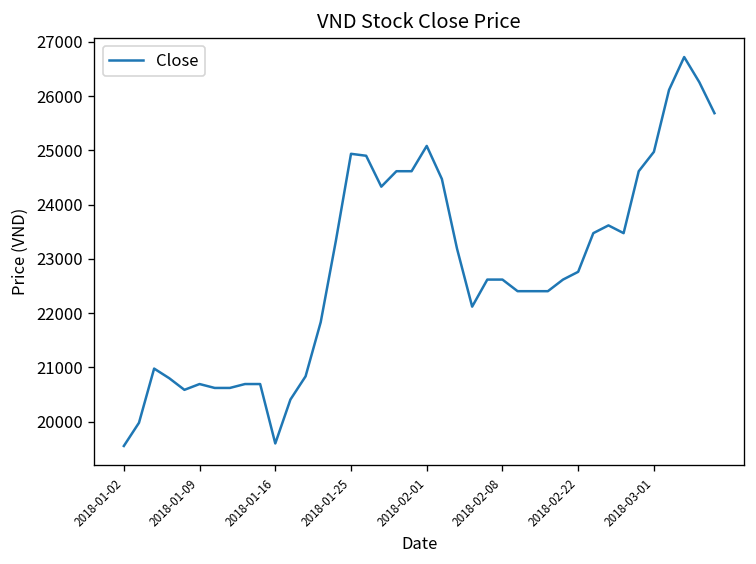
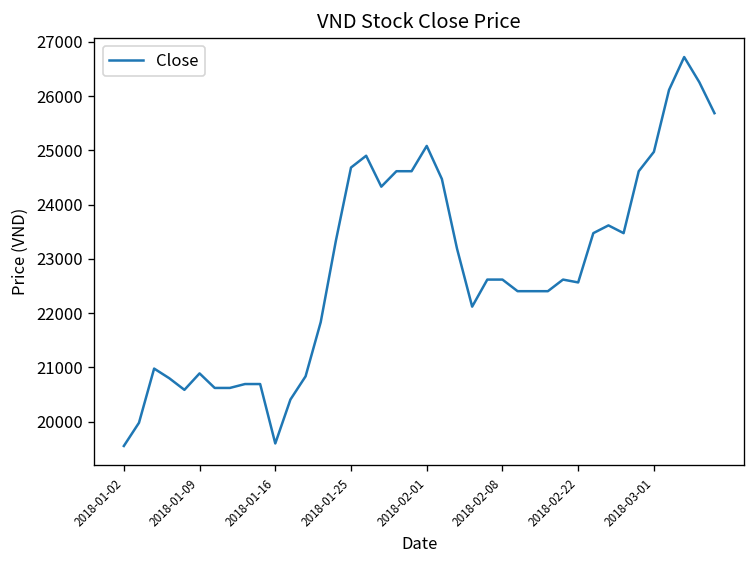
  {
    "2018-01-02": 19600,
-   "2018-01-09": 20700,
+   "2018-01-09": 20900,
    "2018-01-16": 19600,
-   "2018-01-25": 24900,
+   "2018-01-25": 24700,
    "2018-02-01": 25100,
    "2018-02-08": 22600,
-   "2018-02-22": 22800,
+   "2018-02-22": 22600,
    "2018-03-01": 25000
  }
